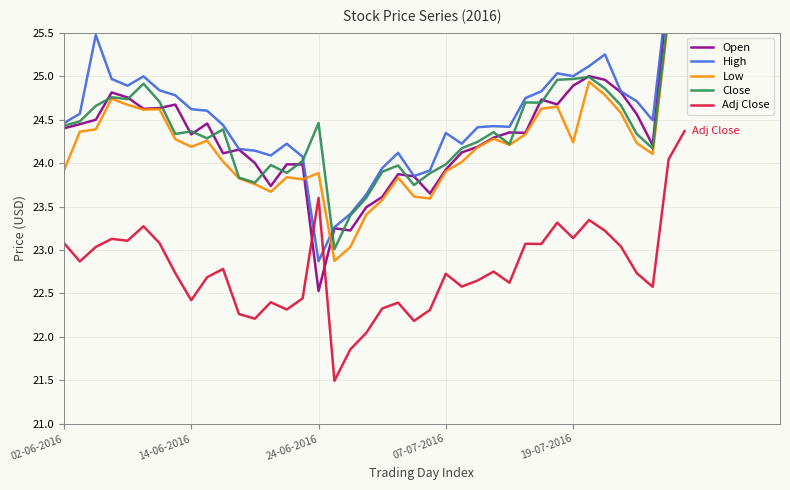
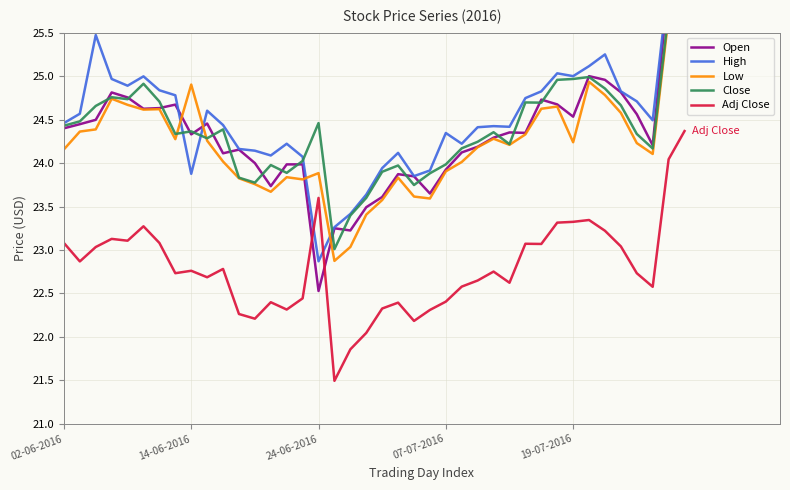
  {
    "Open": {
      "02-06-2016": 24.4,
      "14-06-2016": 24.3,
      "24-06-2016": 22.5,
-     "19-07-2016": 24.9
+     "19-07-2016": 24.5
    },
    "High": {
      "02-06-2016": 24.5,
-     "14-06-2016": 24.6,
+     "14-06-2016": 23.9,
      "24-06-2016": 22.9,
      "07-07-2016": 24.3,
      "19-07-2016": 25.0
    },
    "Low": {
-     "02-06-2016": 23.9,
-     "14-06-2016": 24.2,
+     "02-06-2016": 24.2,
+     "14-06-2016": 24.9,
      "24-06-2016": 23.9,
      "19-07-2016": 24.2
    },
    "Close": {
      "02-06-2016": 24.4,
      "14-06-2016": 24.4,
      "24-06-2016": 24.5,
      "07-07-2016": 24.0,
      "19-07-2016": 25.0
    },
    "Adj Close": {
      "02-06-2016": 23.1,
-     "14-06-2016": 22.4,
+     "14-06-2016": 22.8,
      "24-06-2016": 23.6,
-     "07-07-2016": 22.7,
-     "19-07-2016": 23.1
+     "07-07-2016": 22.4,
+     "19-07-2016": 23.3
    }
  }
